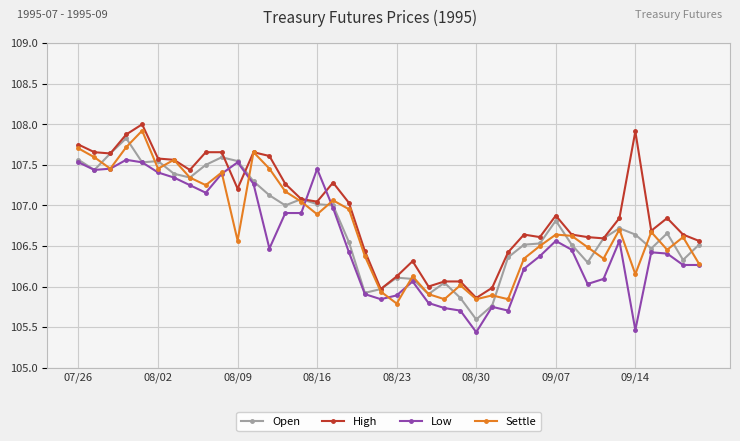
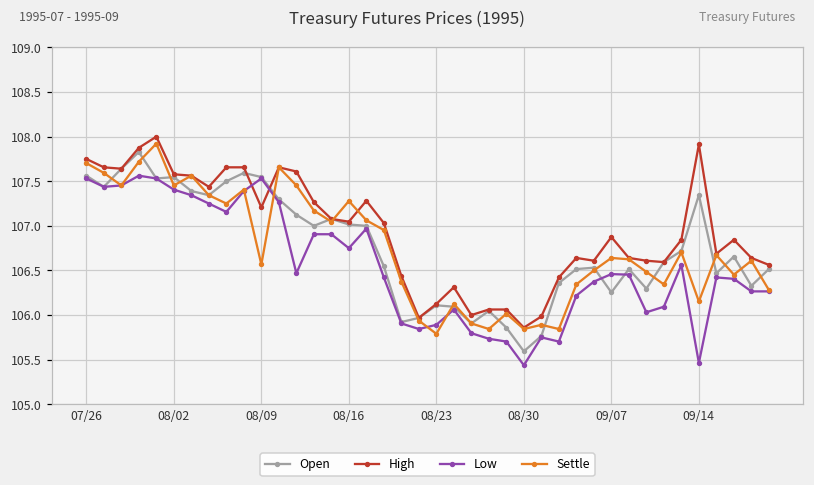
  {
    "Open": {
      "08/30": 105.6,
-     "09/07": 106.8,
-     "09/14": 106.6
+     "09/07": 106.3,
+     "09/14": 107.3
    },
    "High": {
      "07/26": 107.8,
      "08/09": 107.2,
      "09/07": 106.9,
      "09/14": 107.9
    },
    "Low": {
      "08/02": 107.4,
-     "08/16": 107.5,
+     "08/16": 106.8,
      "08/23": 105.9,
      "08/30": 105.4,
-     "09/07": 106.6,
+     "09/07": 106.5,
      "09/14": 105.5
    },
    "Settle": {
      "07/26": 107.7,
      "08/02": 107.5,
      "08/09": 106.6,
-     "08/16": 106.9,
+     "08/16": 107.3,
      "08/23": 105.8,
      "09/07": 106.6,
      "09/14": 106.2
    }
  }
